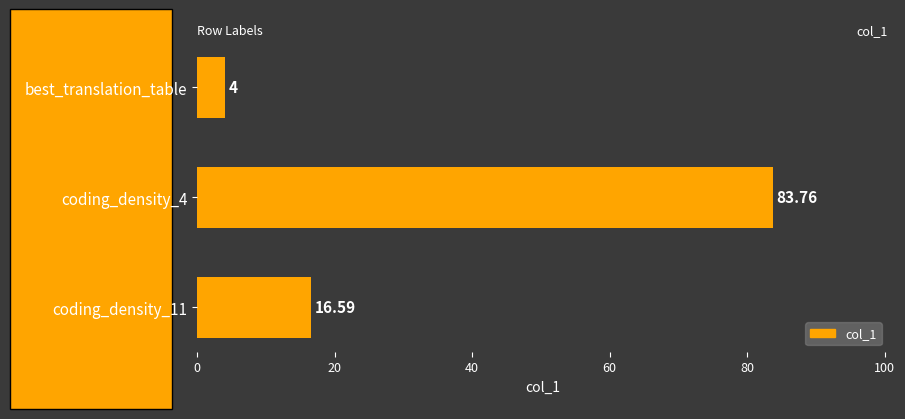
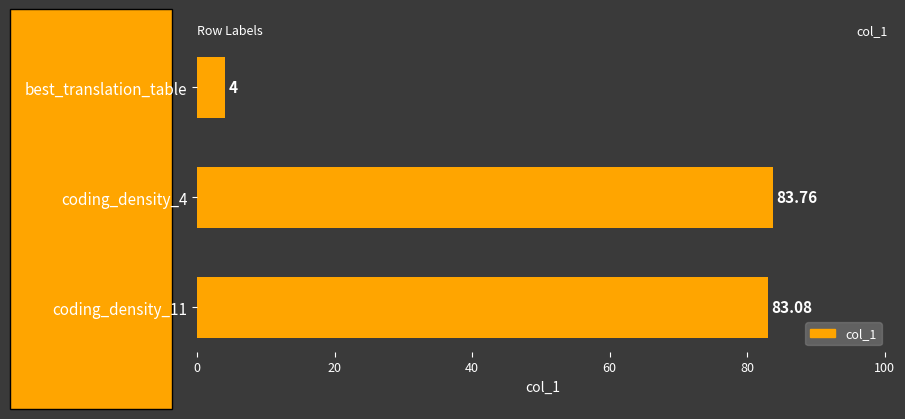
  {
    "best_translation_table": 4,
    "coding_density_4": 83.76,
-   "coding_density_11": 16.59
+   "coding_density_11": 83.08
  }
